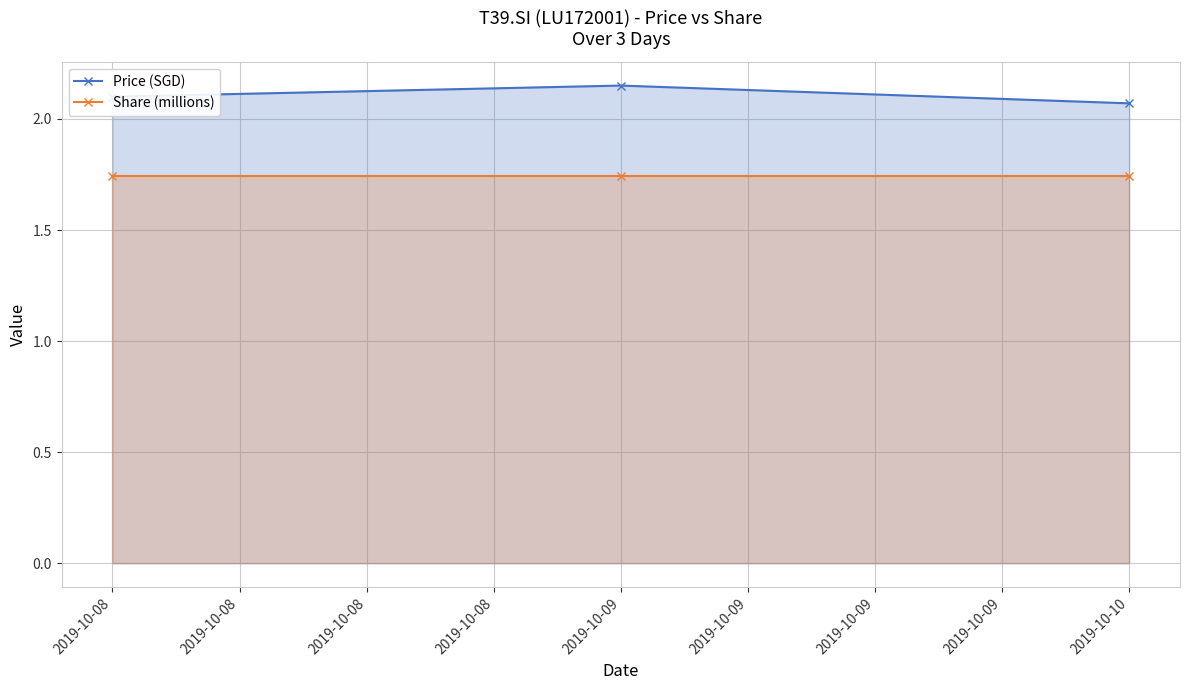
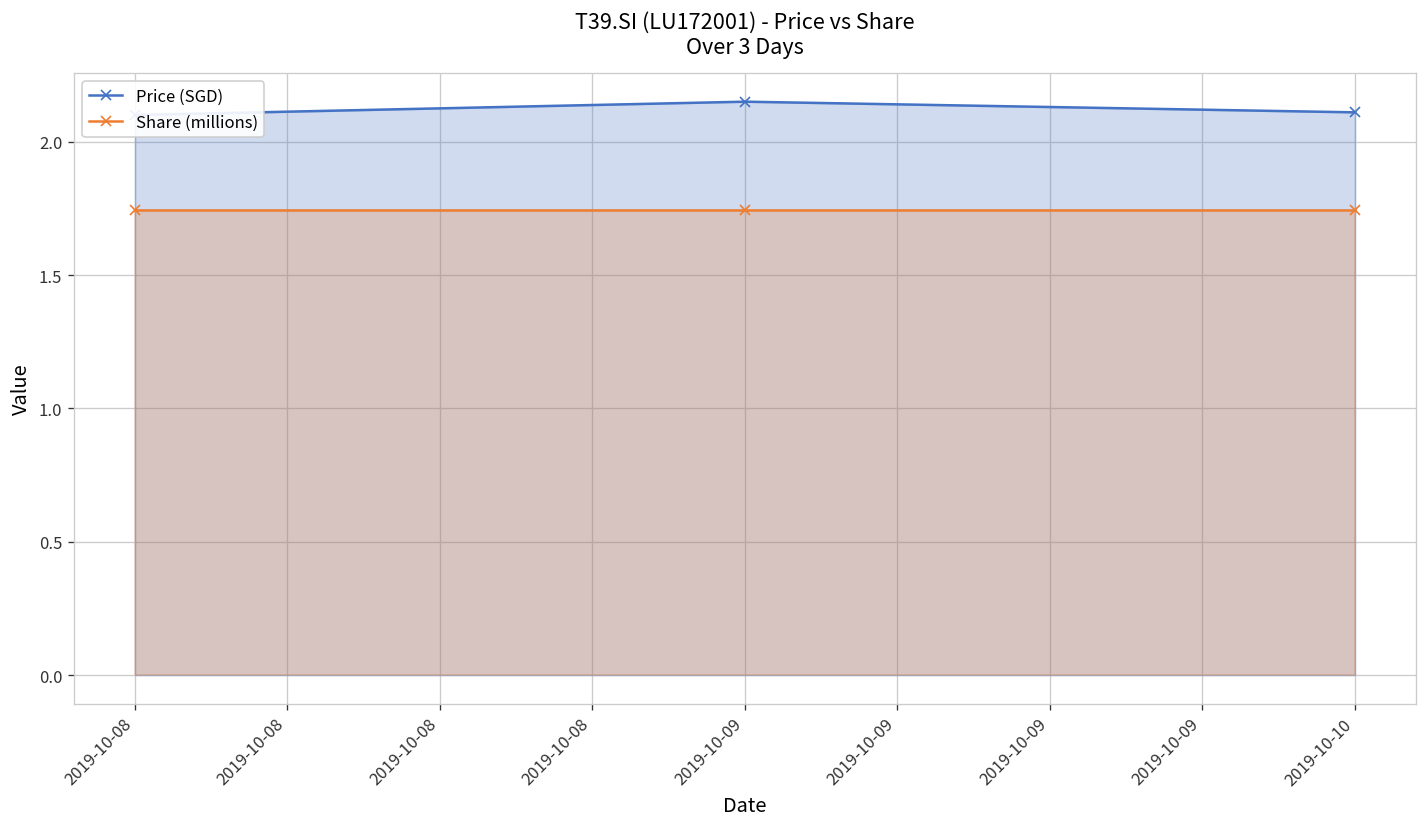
  {
    "Price (SGD)": {
      "2019-10-09": 2.15,
-     "2019-10-10": 2.07
+     "2019-10-10": 2.11
    },
    "Share (millions)": {
      "2019-10-08": 1.74,
      "2019-10-09": 1.74,
      "2019-10-10": 1.74
    }
  }
